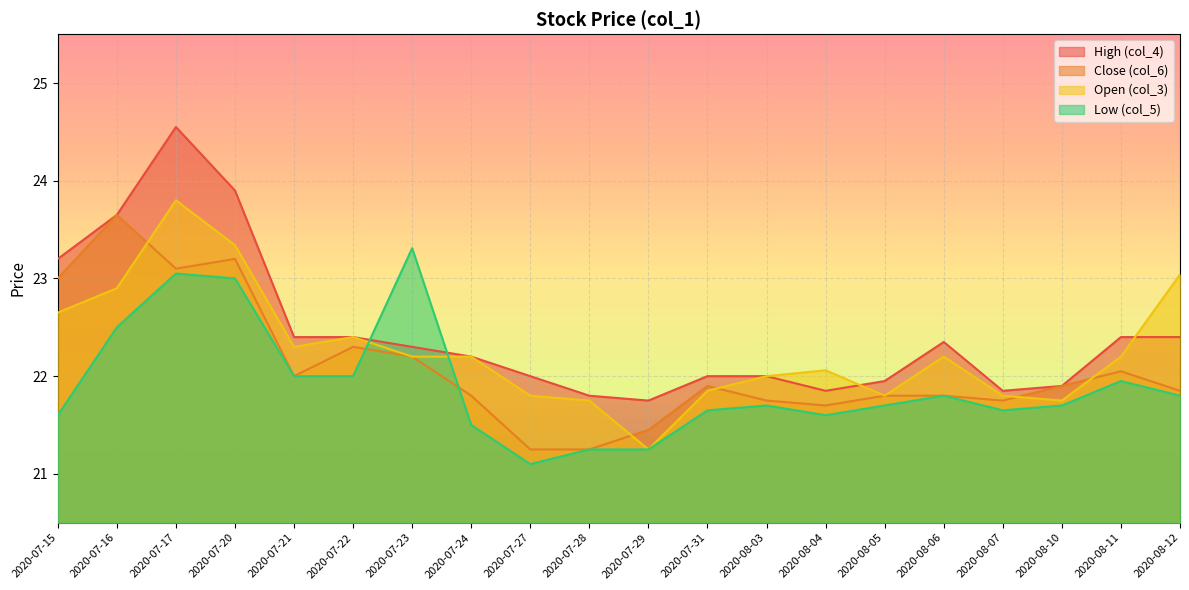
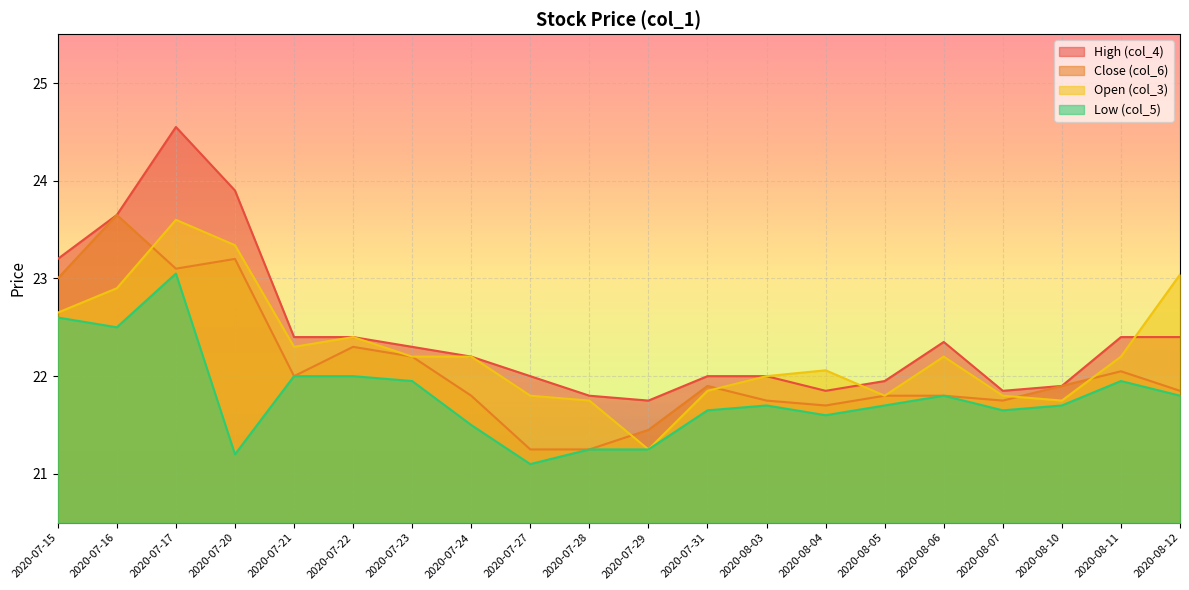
  {
    "Open (col_3)": {
      "2020-07-15": 22.7,
      "2020-07-16": 22.9,
-     "2020-07-17": 23.8,
+     "2020-07-17": 23.6,
      "2020-07-20": 23.3,
      "2020-07-21": 22.3,
      "2020-07-27": 21.8,
      "2020-07-28": 21.8,
      "2020-07-31": 21.9,
      "2020-08-04": 22.1,
      "2020-08-06": 22.2,
      "2020-08-07": 21.8,
      "2020-08-10": 21.8,
      "2020-08-11": 22.2,
      "2020-08-12": 23.0
    },
    "Low (col_5)": {
-     "2020-07-15": 21.6,
+     "2020-07-15": 22.6,
      "2020-07-16": 22.5,
      "2020-07-17": 23.1,
-     "2020-07-20": 23.0,
+     "2020-07-20": 21.2,
      "2020-07-22": 22.0,
-     "2020-07-23": 23.3,
+     "2020-07-23": 22.0,
      "2020-07-24": 21.5,
      "2020-07-27": 21.1,
      "2020-07-31": 21.7,
      "2020-08-03": 21.7,
      "2020-08-04": 21.6,
      "2020-08-05": 21.7,
      "2020-08-07": 21.7,
      "2020-08-10": 21.7,
      "2020-08-11": 22.0,
      "2020-08-12": 21.8
    }
  }
